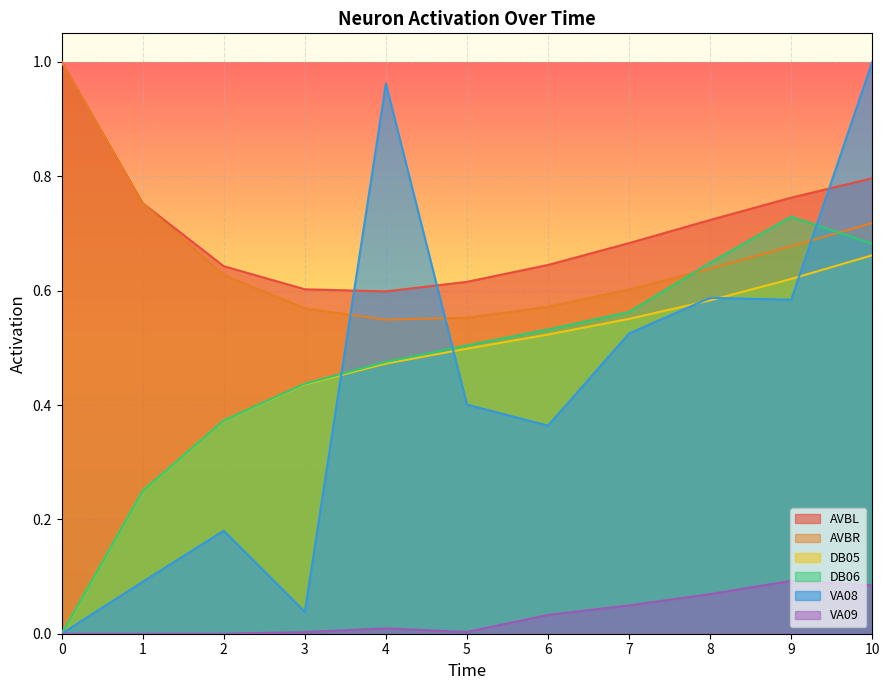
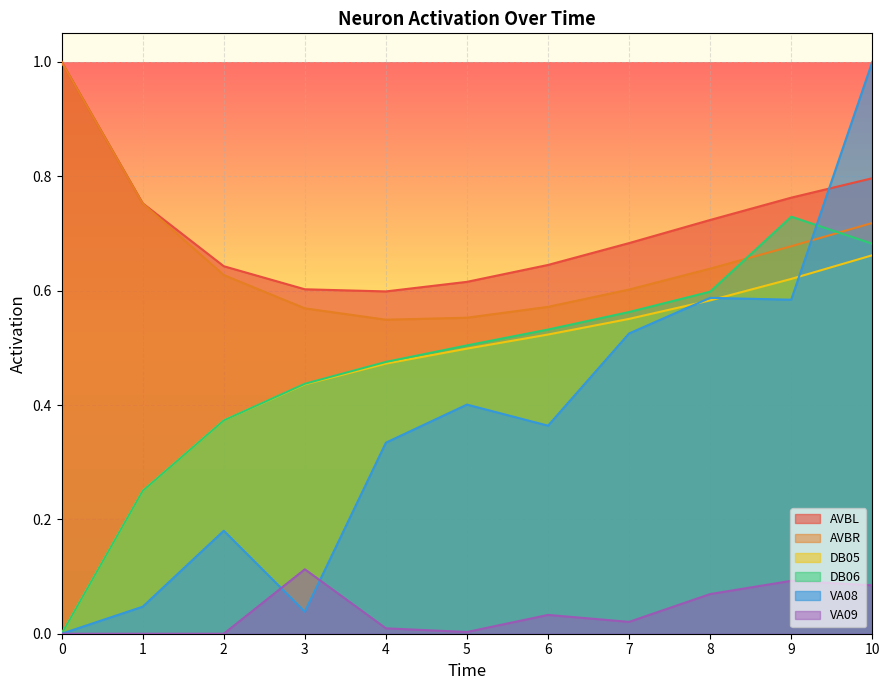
  {
    "DB06": {
      "5": 0.50,
      "6": 0.53,
      "7": 0.56,
-     "8": 0.65,
+     "8": 0.60,
      "9": 0.73,
      "10": 0.68
    },
    "VA08": {
-     "1": 0.09,
+     "1": 0.05,
      "2": 0.18,
      "3": 0.04,
-     "4": 0.96,
+     "4": 0.33,
      "5": 0.40,
      "6": 0.36,
      "7": 0.53,
      "9": 0.58,
      "10": 1.00
    },
    "VA09": {
      "1": 0.00,
      "2": 0.00,
-     "3": 0.00,
+     "3": 0.11,
      "4": 0.01,
      "5": 0.00,
      "6": 0.03,
-     "7": 0.05,
+     "7": 0.02,
      "8": 0.07,
      "10": 0.08
    }
  }
